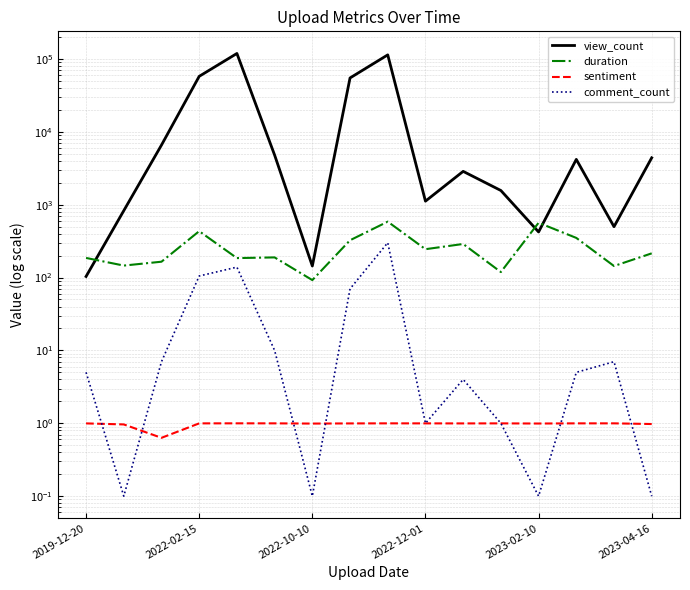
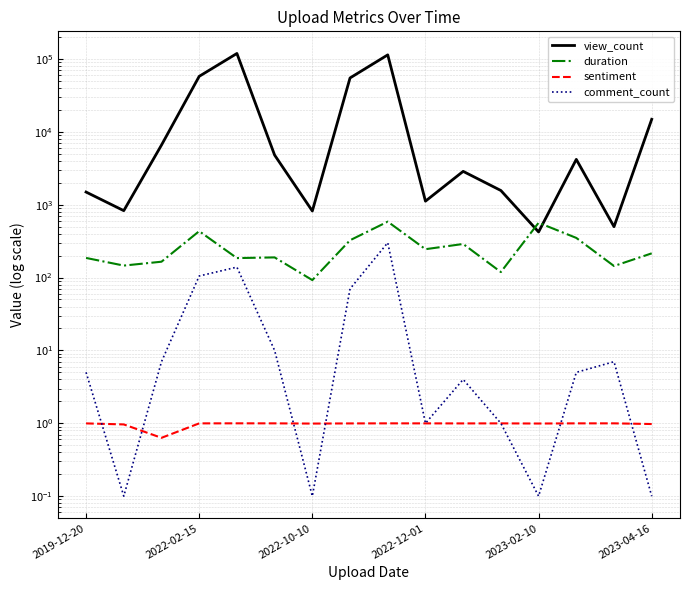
  {
    "view_count": {
-     "2019-12-20": 100,
+     "2019-12-20": 1500,
      "2022-02-15": 60000,
-     "2022-10-10": 140,
+     "2022-10-10": 800,
      "2022-12-01": 1100,
      "2023-02-10": 400,
-     "2023-04-16": 4000
+     "2023-04-16": 15000
    },
    "duration": {
      "2019-12-20": 190,
      "2022-02-15": 400,
      "2022-10-10": 90,
      "2022-12-01": 250,
      "2023-02-10": 600,
      "2023-04-16": 210
    },
    "sentiment": {
      "2019-12-20": 1,
      "2022-02-15": 1,
      "2022-10-10": 1,
      "2023-02-10": 1,
      "2023-04-16": 1
    },
    "comment_count": {
      "2019-12-20": 5,
      "2022-02-15": 110,
      "2022-10-10": 0.10,
      "2023-02-10": 0.10,
      "2023-04-16": 0.10
    }
  }
